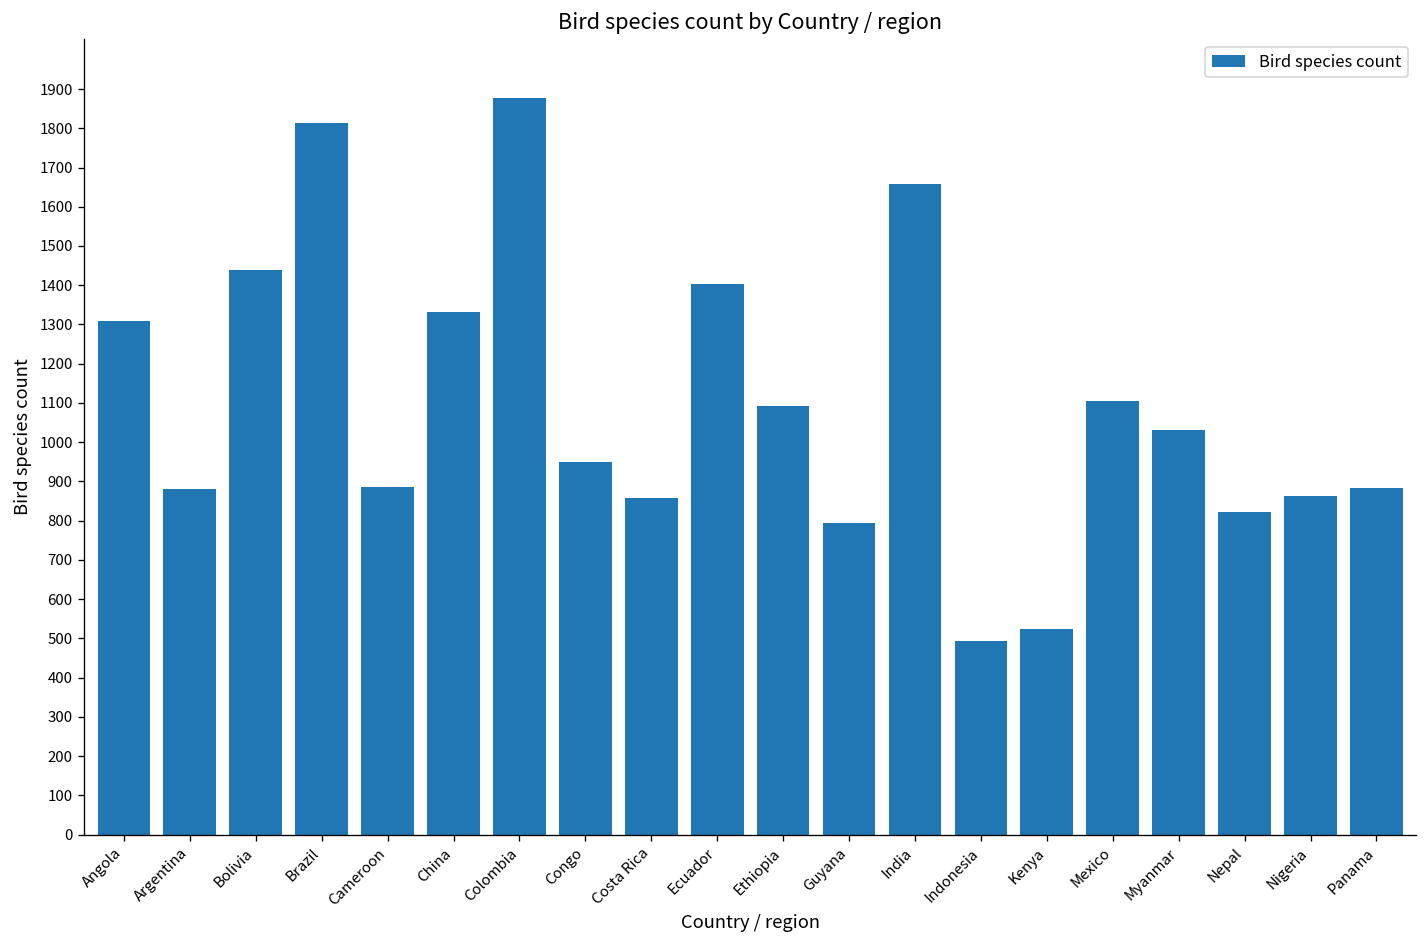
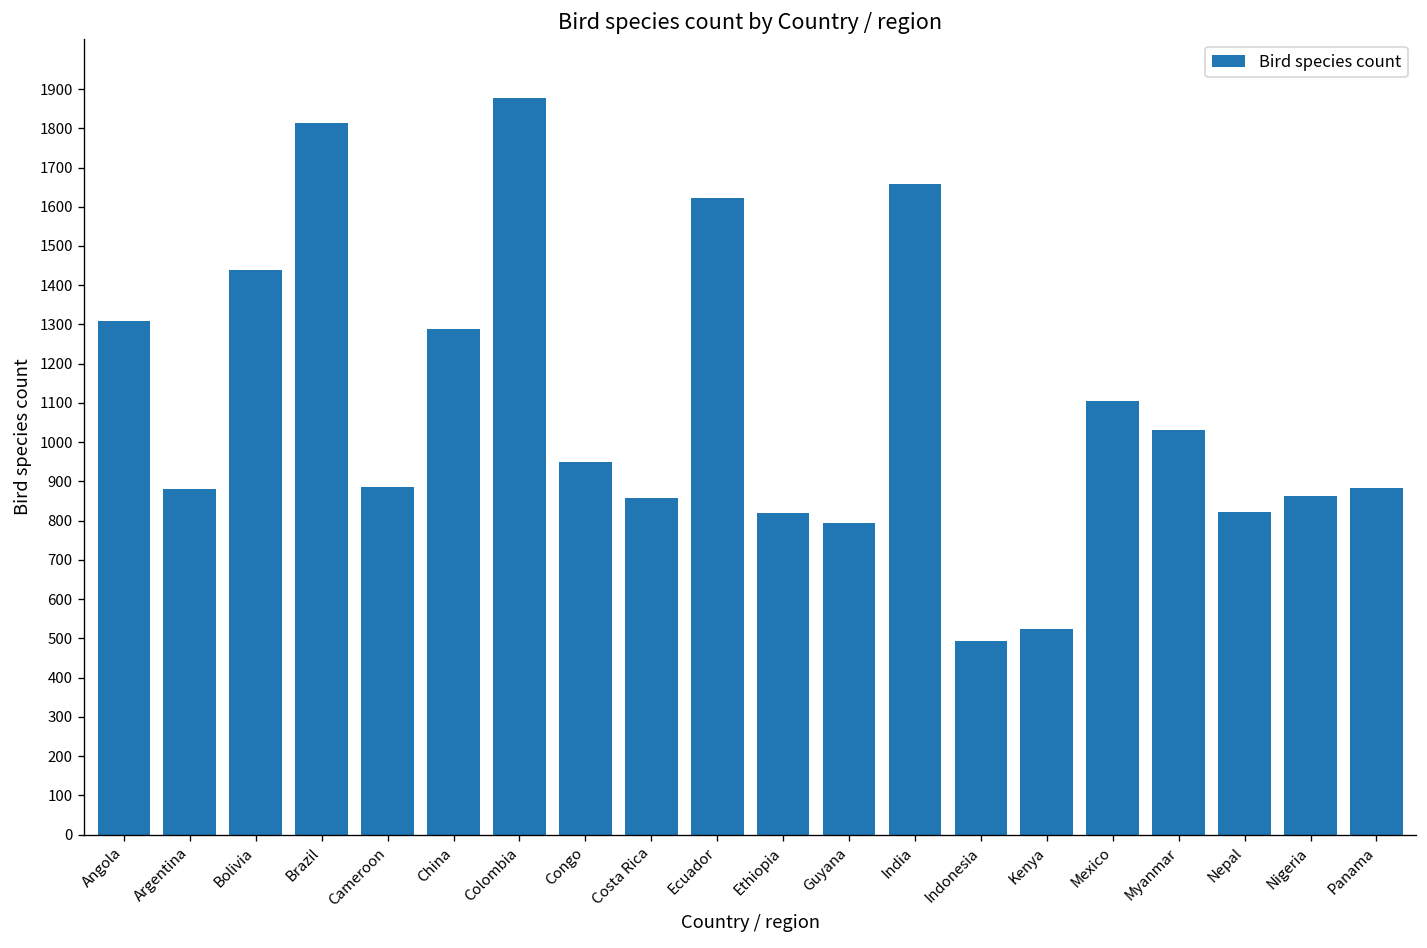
  {
    "Angola": 1310,
    "Argentina": 880,
    "Bolivia": 1440,
    "Brazil": 1810,
    "Cameroon": 890,
-   "China": 1330,
+   "China": 1290,
    "Colombia": 1880,
    "Congo": 950,
    "Costa Rica": 860,
-   "Ecuador": 1400,
-   "Ethiopia": 1090,
+   "Ecuador": 1620,
+   "Ethiopia": 820,
    "Guyana": 800,
    "India": 1660,
    "Indonesia": 490,
    "Kenya": 520,
    "Mexico": 1100,
    "Myanmar": 1030,
    "Nepal": 820,
    "Nigeria": 860,
    "Panama": 880
  }
